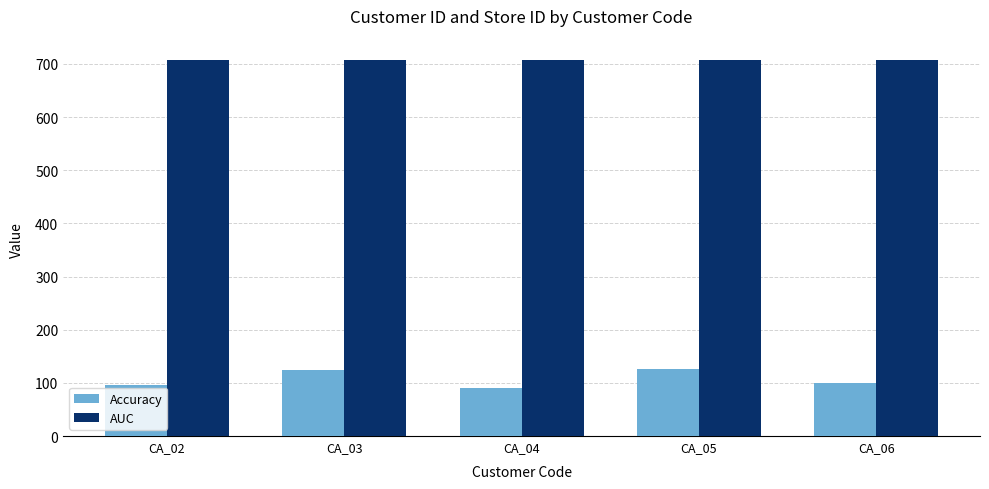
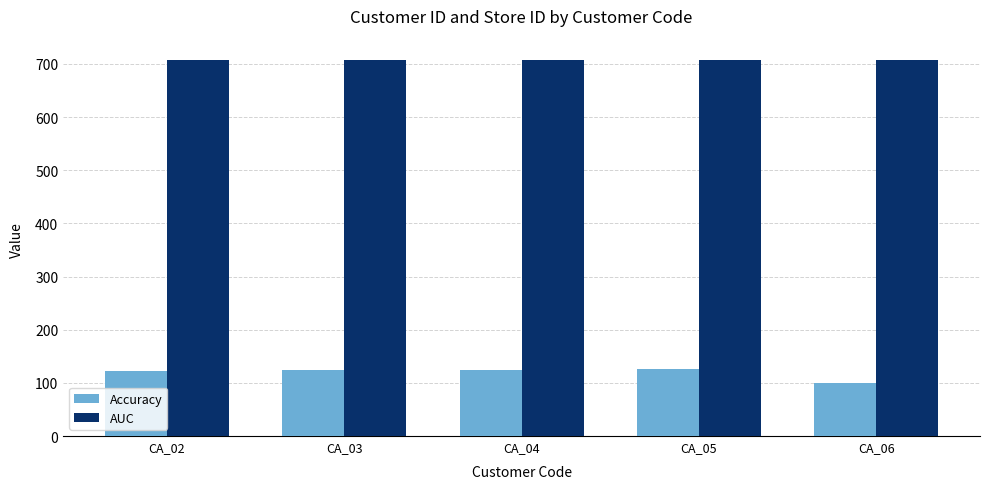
  {
    "Accuracy": {
-     "CA_02": 100,
+     "CA_02": 120,
      "CA_03": 120,
-     "CA_04": 90,
+     "CA_04": 130,
      "CA_05": 130,
      "CA_06": 100
    },
    "AUC": {
      "CA_02": 710,
      "CA_03": 710,
      "CA_04": 710,
      "CA_05": 710,
      "CA_06": 710
    }
  }
